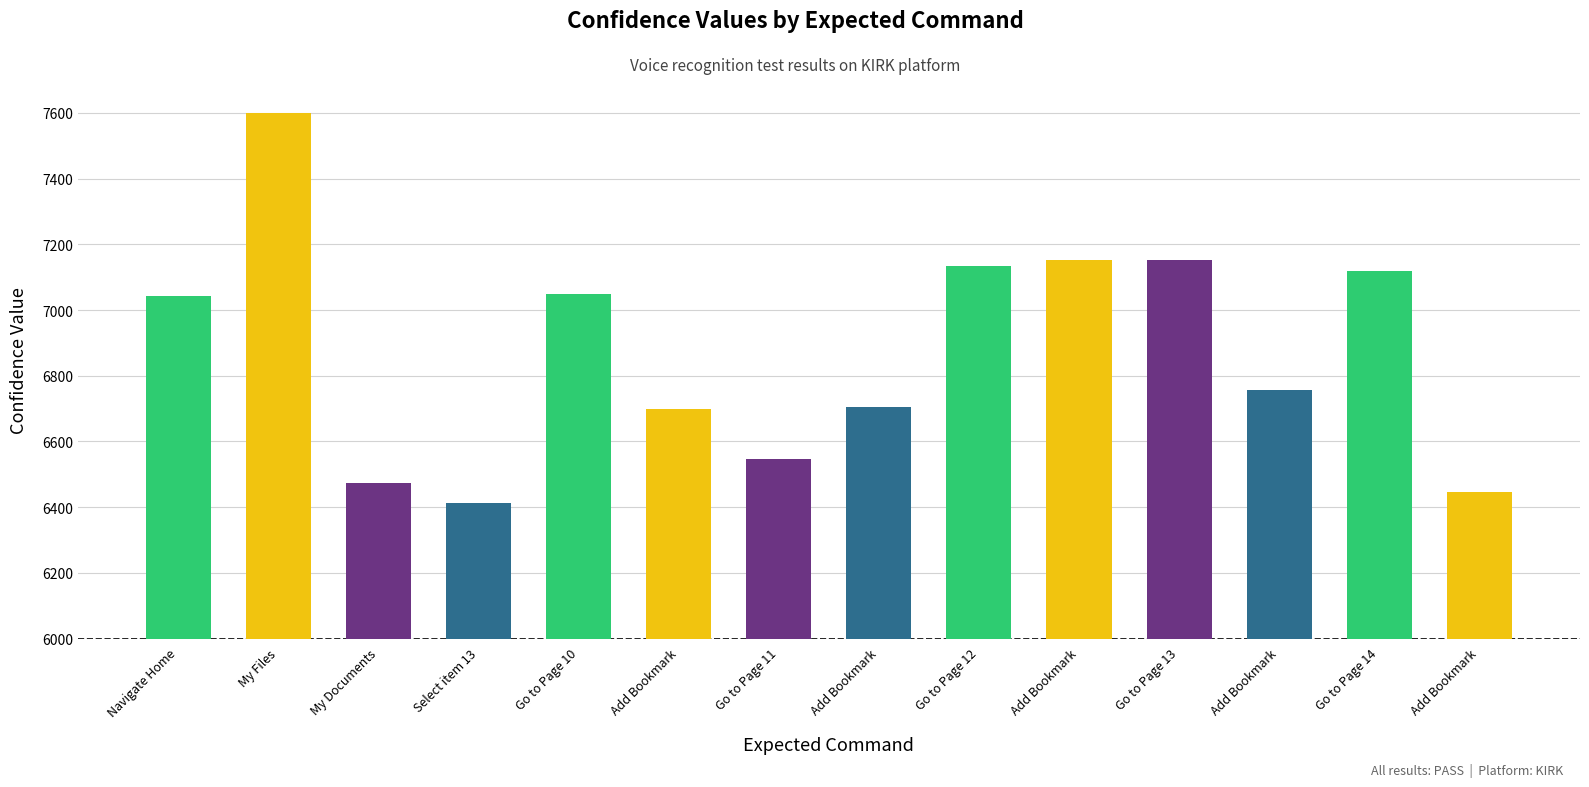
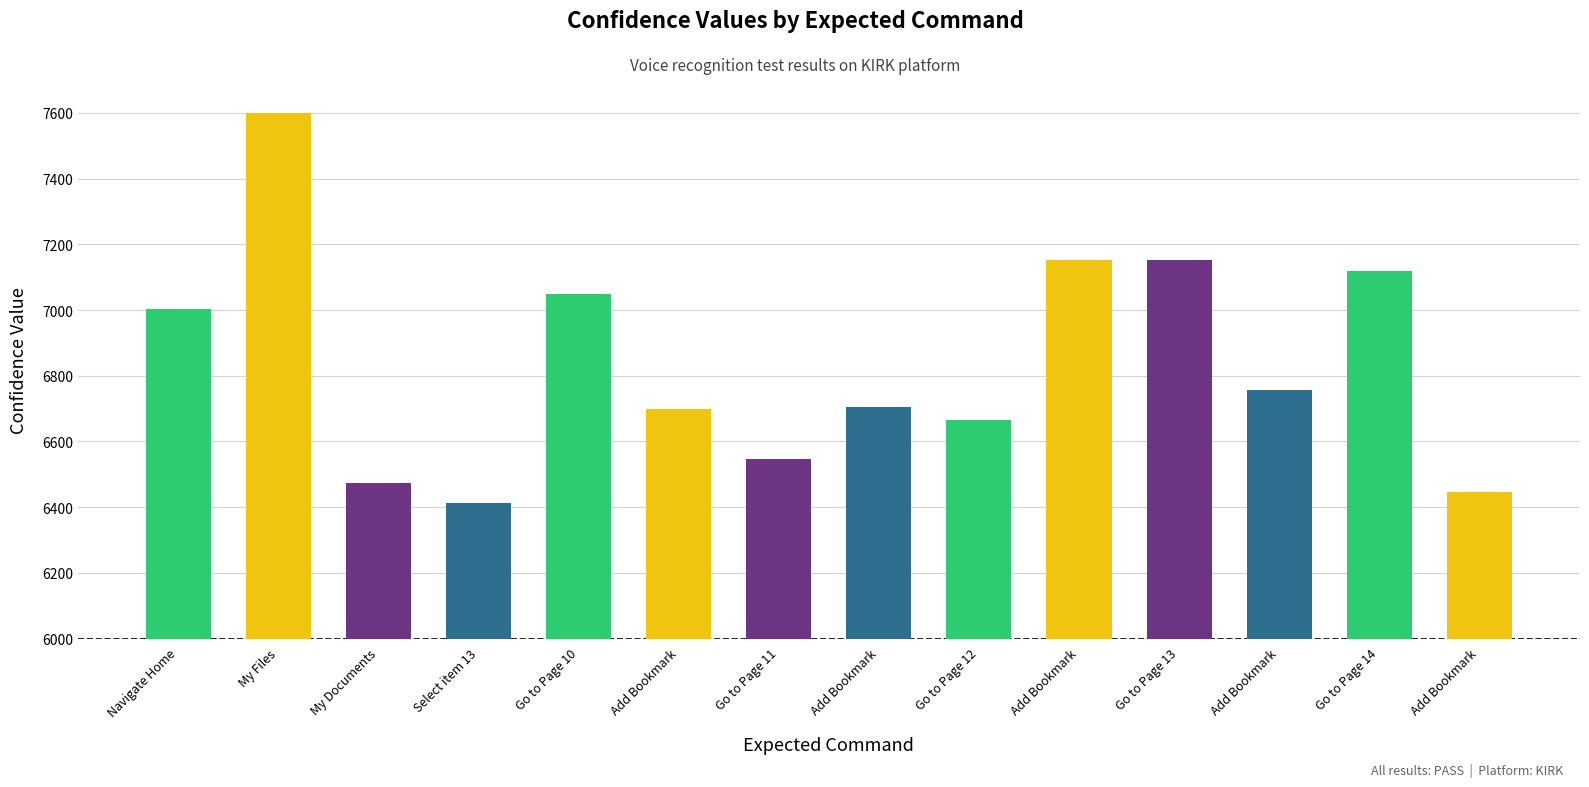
  {
-   "Navigate Home": 7040,
+   "Navigate Home": 7000,
    "My Files": 7600,
    "My Documents": 6480,
    "Select item 13": 6410,
    "Go to Page 10": 7050,
    "Go to Page 11": 6550,
-   "Go to Page 12": 7130,
+   "Go to Page 12": 6670,
    "Go to Page 13": 7150,
    "Go to Page 14": 7120
  }
